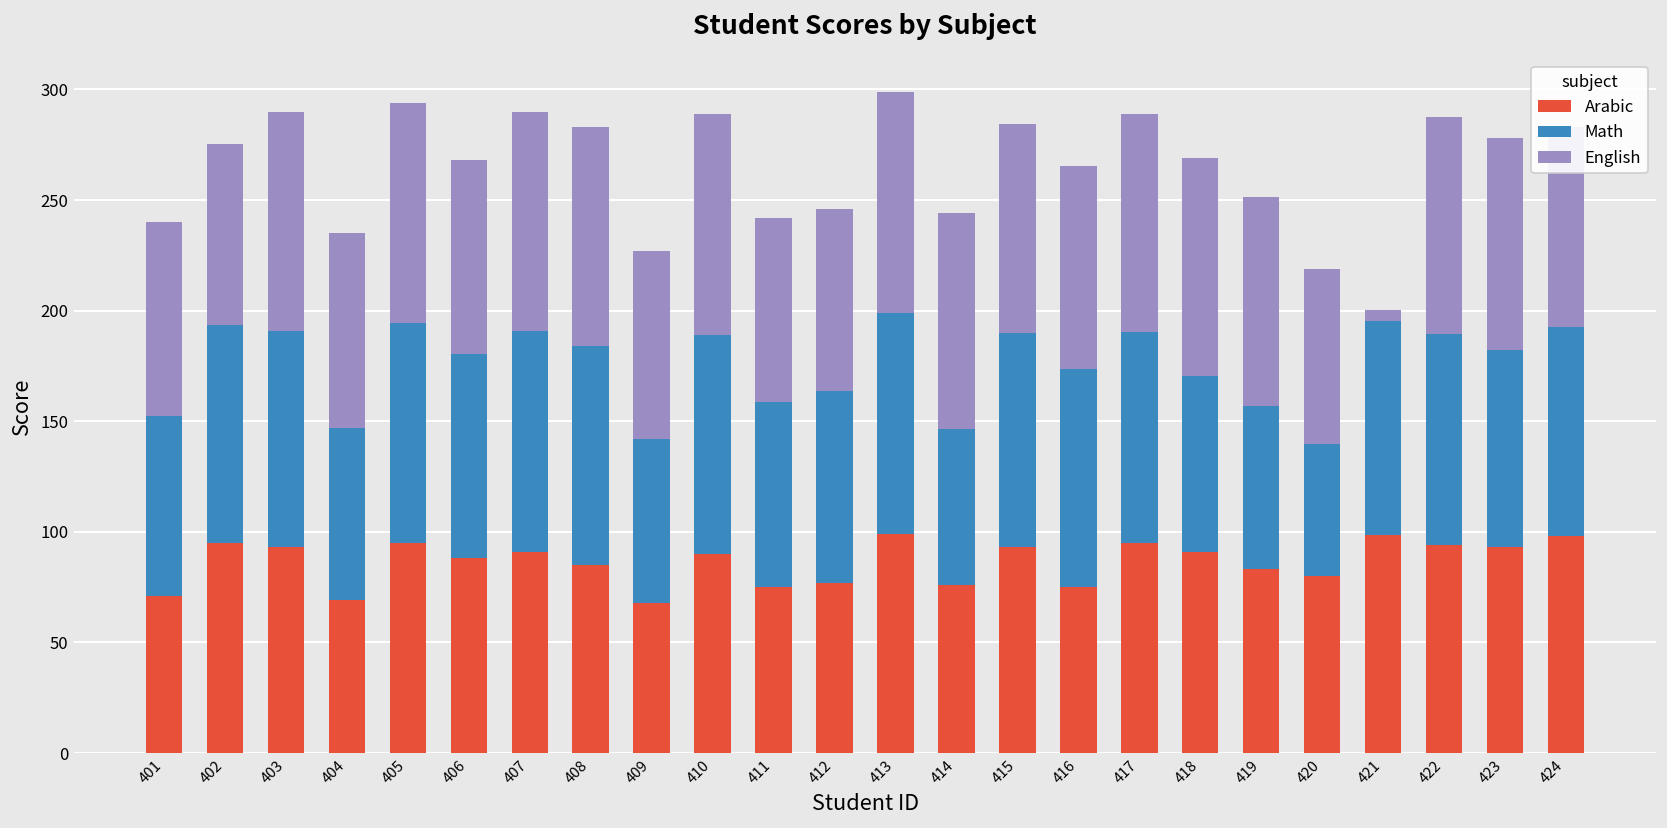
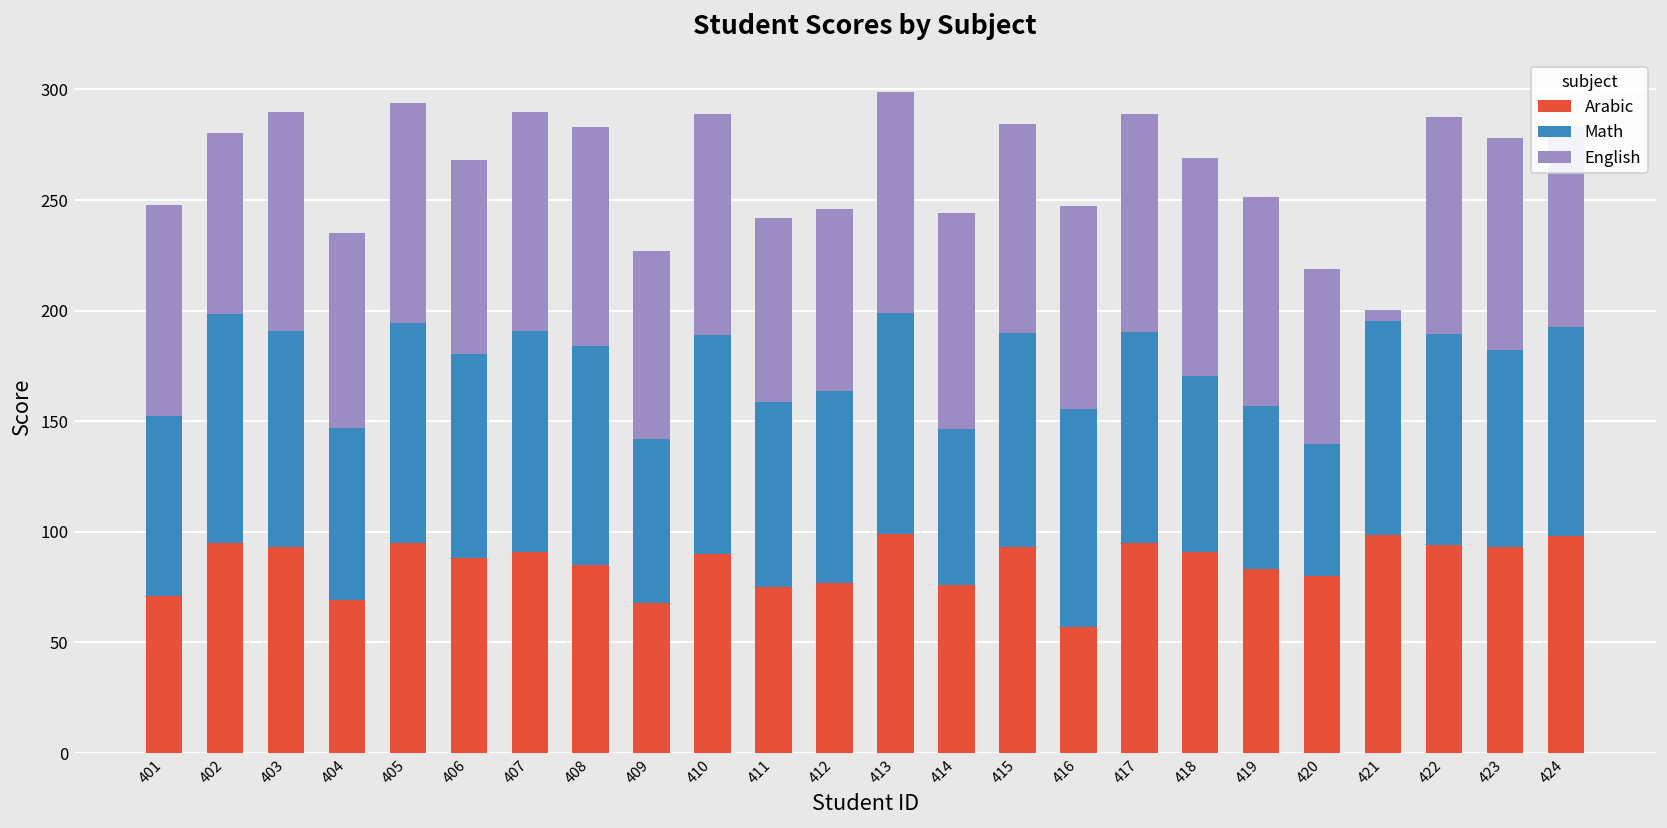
  {
    "Arabic": {
      "401": 71,
      "402": 95,
      "403": 93,
      "404": 69,
      "405": 95,
      "406": 88,
      "407": 91,
      "408": 85,
      "409": 68,
      "410": 90,
      "411": 75,
      "412": 77,
      "413": 99,
      "414": 76,
      "415": 93,
-     "416": 75,
+     "416": 57,
      "417": 95,
      "418": 91,
      "419": 83,
      "420": 80,
      "421": 99,
      "422": 94,
      "423": 93,
      "424": 98
    },
    "Math": {
      "401": 82,
-     "402": 99,
+     "402": 103,
      "403": 98,
      "404": 78,
      "405": 100,
      "406": 93,
      "407": 100,
      "408": 99,
      "409": 74,
      "410": 99,
      "411": 84,
      "412": 87,
      "413": 100,
      "414": 71,
      "415": 97,
      "416": 99,
      "417": 96,
      "418": 80,
      "419": 74,
      "420": 60,
      "421": 97,
      "422": 96,
      "423": 89,
      "424": 95
    },
    "English": {
-     "401": 88,
+     "401": 95,
      "402": 82,
      "403": 99,
      "404": 88,
      "405": 100,
      "406": 88,
      "407": 99,
      "408": 99,
      "409": 85,
      "410": 100,
      "411": 84,
      "412": 83,
      "413": 100,
      "414": 98,
      "415": 95,
      "416": 92,
      "417": 99,
      "418": 99,
      "419": 95,
      "420": 80,
      "421": 5,
      "422": 98,
      "423": 96
    }
  }
